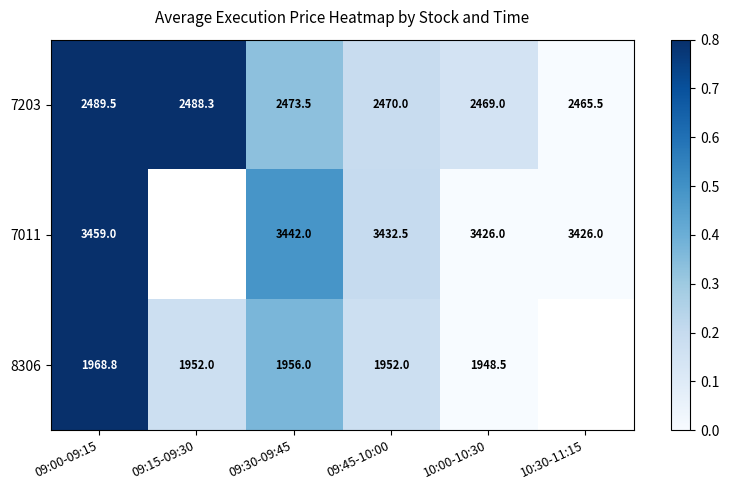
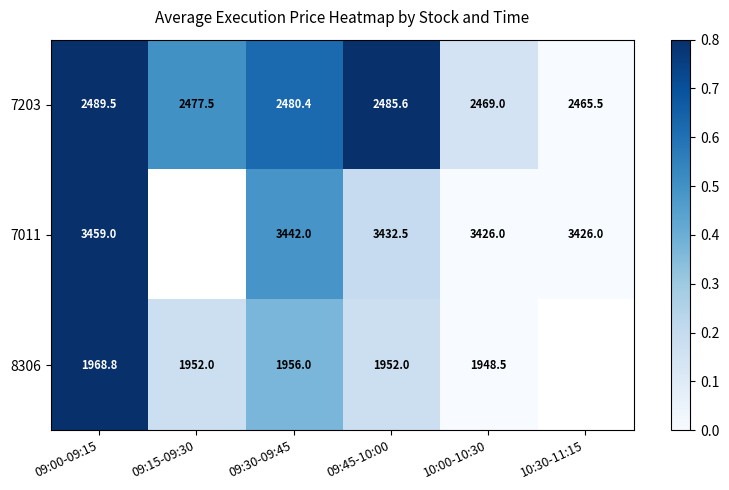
  {
    "7203": {
      "09:00-09:15": 2489.5,
-     "09:15-09:30": 2488.3,
-     "09:30-09:45": 2473.5,
-     "09:45-10:00": 2470.0,
+     "09:15-09:30": 2477.5,
+     "09:30-09:45": 2480.4,
+     "09:45-10:00": 2485.6,
      "10:00-10:30": 2469.0,
      "10:30-11:15": 2465.5
    },
    "7011": {
      "09:00-09:15": 3459.0,
      "09:30-09:45": 3442.0,
      "09:45-10:00": 3432.5,
      "10:00-10:30": 3426.0,
      "10:30-11:15": 3426.0
    },
    "8306": {
      "09:00-09:15": 1968.8,
      "09:15-09:30": 1952.0,
      "09:30-09:45": 1956.0,
      "09:45-10:00": 1952.0,
      "10:00-10:30": 1948.5
    }
  }
